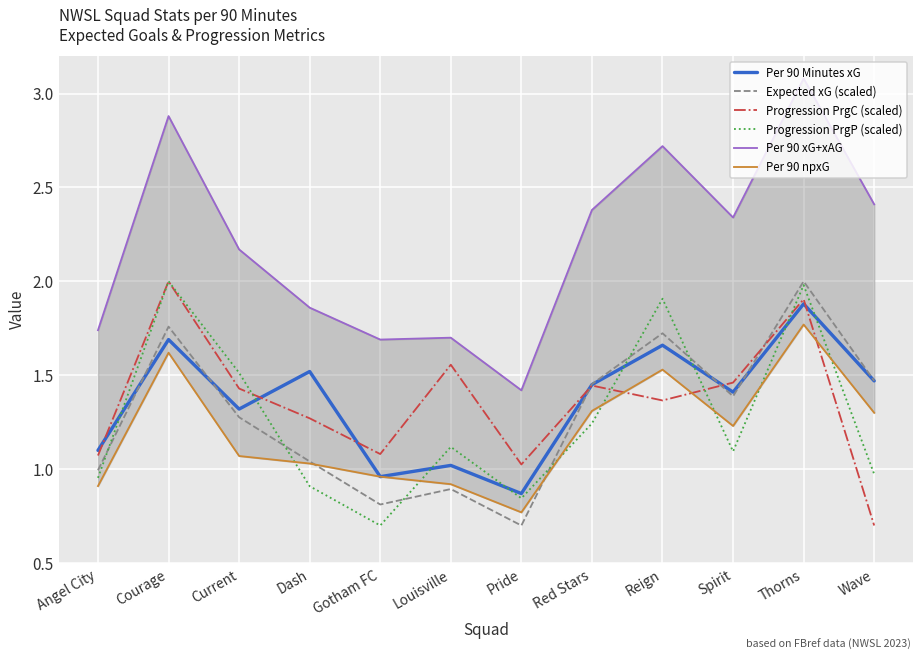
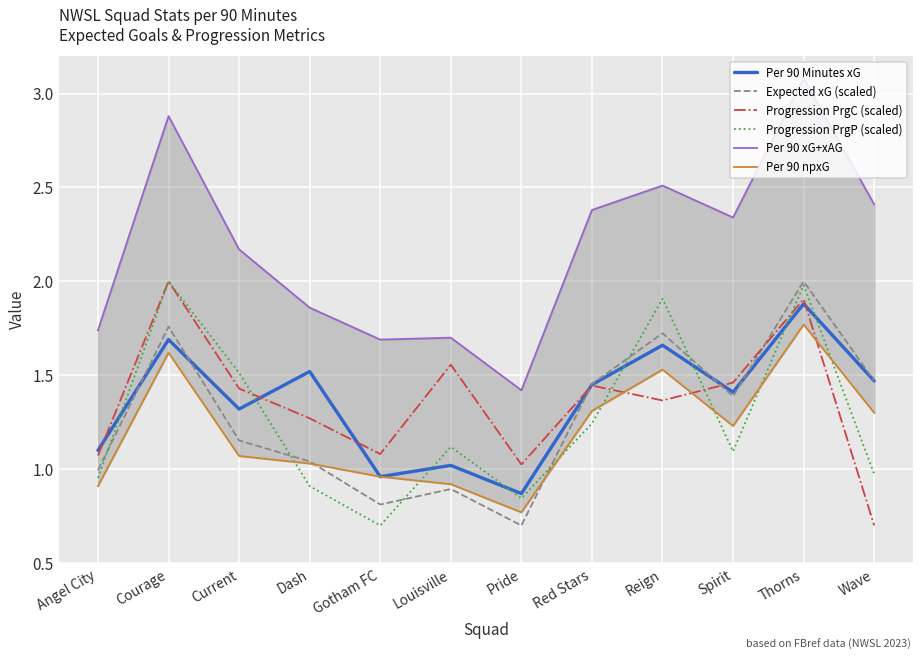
  {
    "Per 90 Minutes xG": {
      "Angel City": 1.10,
      "Courage": 1.69,
      "Current": 1.32,
      "Dash": 1.52,
      "Louisville": 1.02,
      "Pride": 0.87,
      "Reign": 1.66,
      "Spirit": 1.41,
      "Thorns": 1.88
    },
    "Expected xG (scaled)": {
      "Angel City": 0.99,
      "Courage": 1.76,
-     "Current": 1.28,
+     "Current": 1.15,
      "Gotham FC": 0.81,
      "Louisville": 0.89,
      "Pride": 0.70,
      "Reign": 1.72,
      "Spirit": 1.39,
      "Thorns": 2.00
    },
    "Progression PrgC (scaled)": {
      "Angel City": 1.07,
      "Current": 1.43,
      "Dash": 1.27,
      "Gotham FC": 1.08,
      "Louisville": 1.56,
      "Pride": 1.03,
      "Reign": 1.37,
      "Spirit": 1.46,
      "Thorns": 1.90,
      "Wave": 0.70
    },
    "Progression PrgP (scaled)": {
      "Angel City": 0.95,
      "Current": 1.51,
      "Dash": 0.91,
      "Gotham FC": 0.70,
      "Louisville": 1.12,
      "Pride": 0.84,
      "Red Stars": 1.24,
      "Reign": 1.91,
      "Spirit": 1.09,
      "Thorns": 1.98,
      "Wave": 0.97
    },
    "Per 90 xG+xAG": {
      "Angel City": 1.74,
      "Courage": 2.88,
      "Current": 2.17,
      "Dash": 1.86,
      "Gotham FC": 1.69,
      "Louisville": 1.70,
      "Pride": 1.42,
      "Red Stars": 2.38,
-     "Reign": 2.72,
+     "Reign": 2.51,
      "Spirit": 2.34,
      "Wave": 2.41
    },
    "Per 90 npxG": {
      "Angel City": 0.91,
      "Courage": 1.62,
      "Current": 1.07,
      "Louisville": 0.92,
      "Pride": 0.77,
      "Red Stars": 1.31,
      "Reign": 1.53,
      "Spirit": 1.23,
      "Thorns": 1.77,
      "Wave": 1.30
    }
  }
